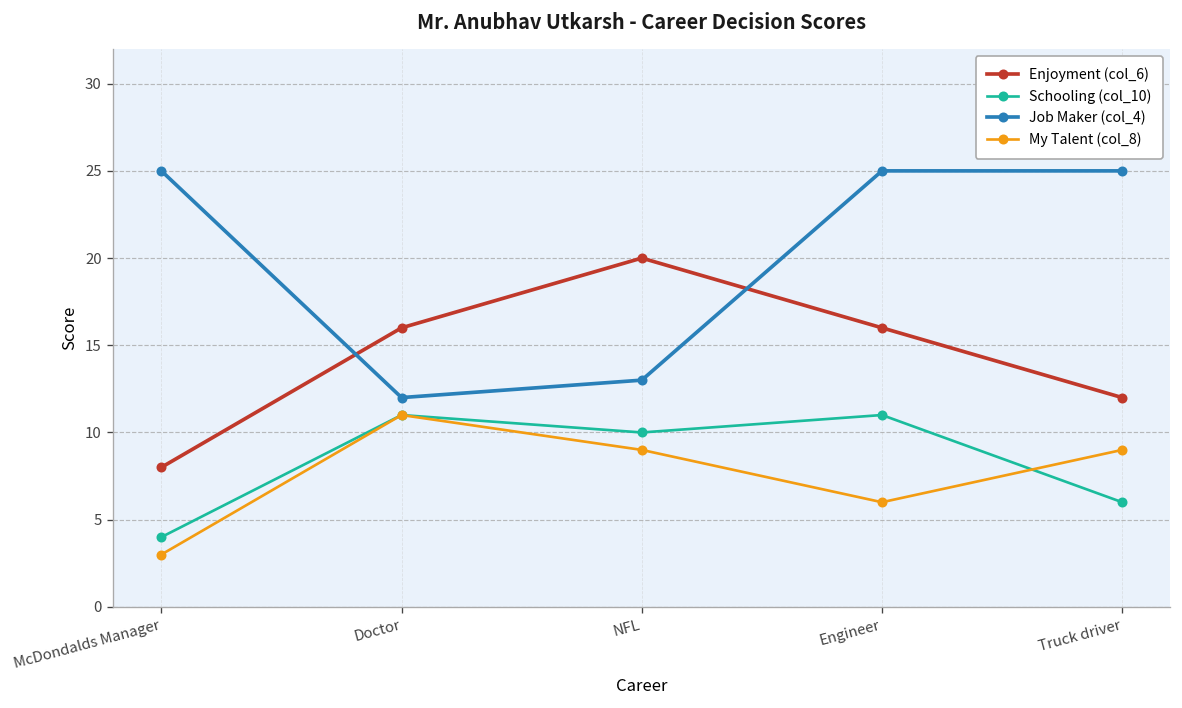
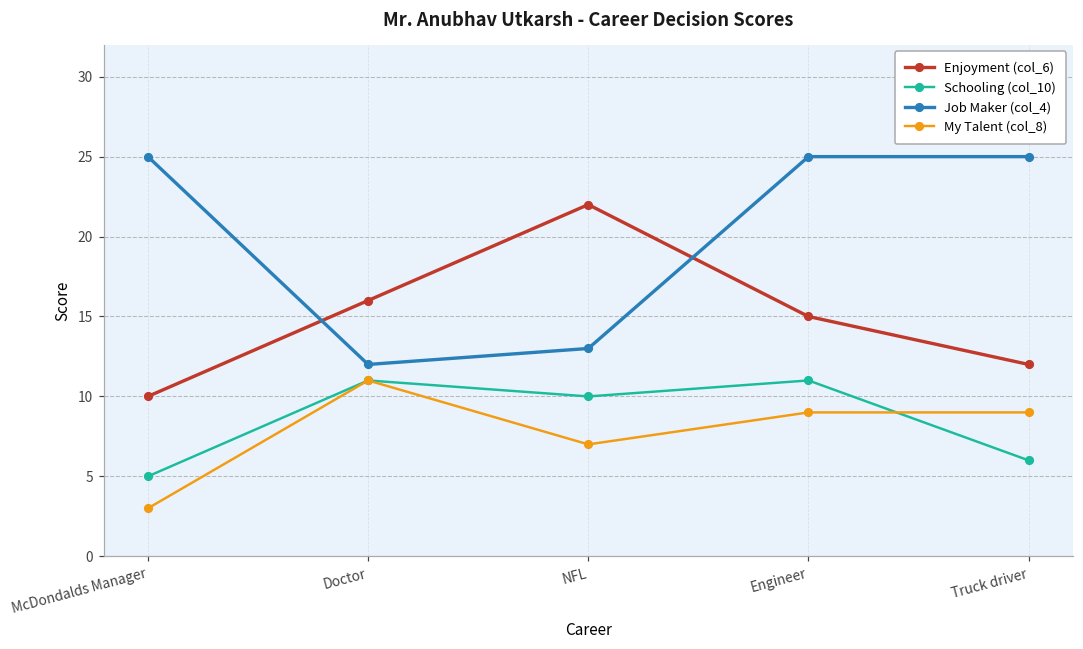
  {
    "Enjoyment (col_6)": {
-     "McDondalds Manager": 8,
+     "McDondalds Manager": 10,
      "Doctor": 16,
-     "NFL": 20,
-     "Engineer": 16,
+     "NFL": 22,
+     "Engineer": 15,
      "Truck driver": 12
    },
    "Schooling (col_10)": {
-     "McDondalds Manager": 4,
+     "McDondalds Manager": 5,
      "NFL": 10,
      "Engineer": 11,
      "Truck driver": 6
    },
    "Job Maker (col_4)": {
      "McDondalds Manager": 25,
      "Doctor": 12,
      "NFL": 13,
      "Engineer": 25,
      "Truck driver": 25
    },
    "My Talent (col_8)": {
      "McDondalds Manager": 3,
-     "NFL": 9,
-     "Engineer": 6,
+     "NFL": 7,
+     "Engineer": 9,
      "Truck driver": 9
    }
  }
